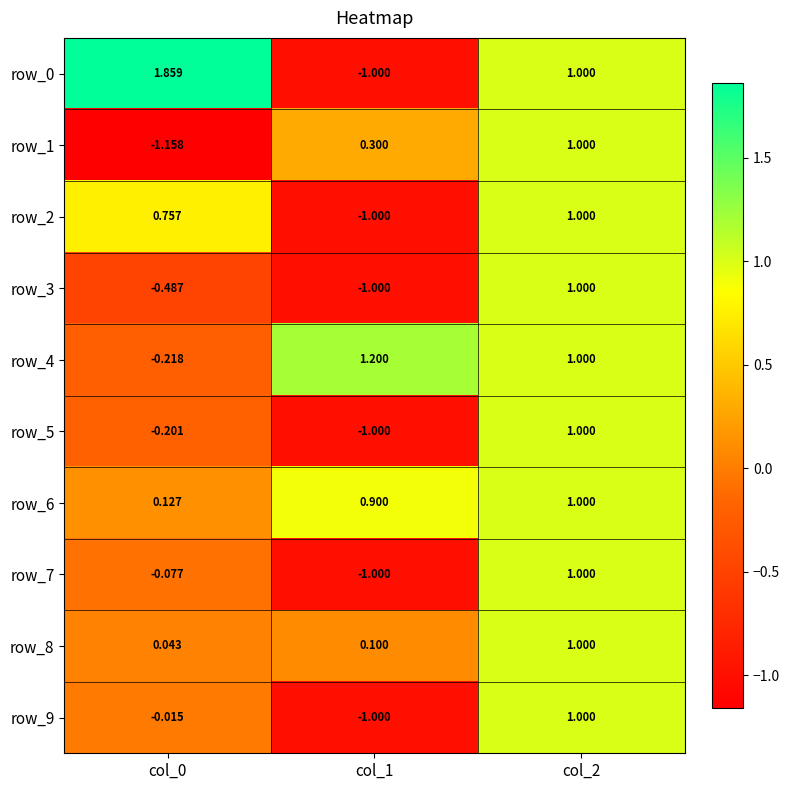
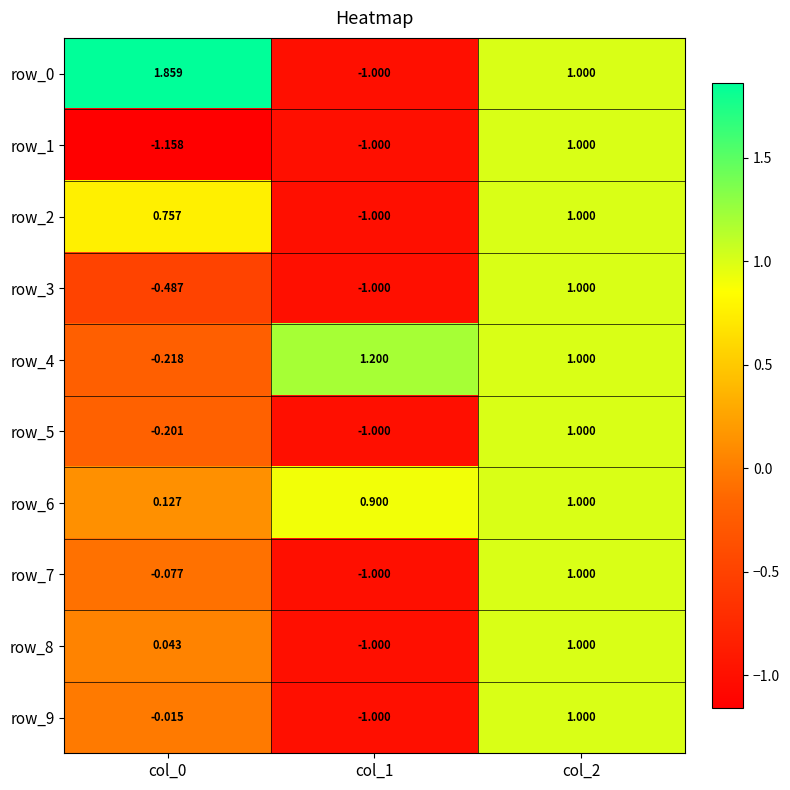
  {
    "row_0": {
      "col_0": 1.859,
      "col_1": -1.000,
      "col_2": 1.000
    },
    "row_1": {
      "col_0": -1.158,
-     "col_1": 0.300,
+     "col_1": -1.000,
      "col_2": 1.000
    },
    "row_2": {
      "col_0": 0.757,
      "col_1": -1.000,
      "col_2": 1.000
    },
    "row_3": {
      "col_0": -0.487,
      "col_1": -1.000,
      "col_2": 1.000
    },
    "row_4": {
      "col_0": -0.218,
      "col_1": 1.200,
      "col_2": 1.000
    },
    "row_5": {
      "col_0": -0.201,
      "col_1": -1.000,
      "col_2": 1.000
    },
    "row_6": {
      "col_0": 0.127,
      "col_1": 0.900,
      "col_2": 1.000
    },
    "row_7": {
      "col_0": -0.077,
      "col_1": -1.000,
      "col_2": 1.000
    },
    "row_8": {
      "col_0": 0.043,
-     "col_1": 0.100,
+     "col_1": -1.000,
      "col_2": 1.000
    },
    "row_9": {
      "col_0": -0.015,
      "col_1": -1.000,
      "col_2": 1.000
    }
  }
